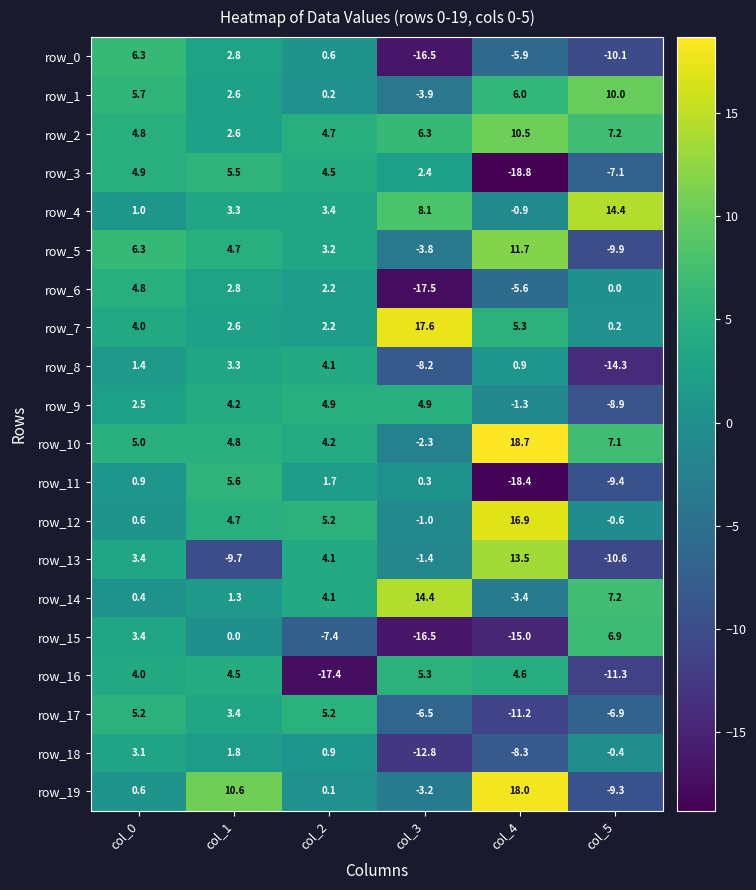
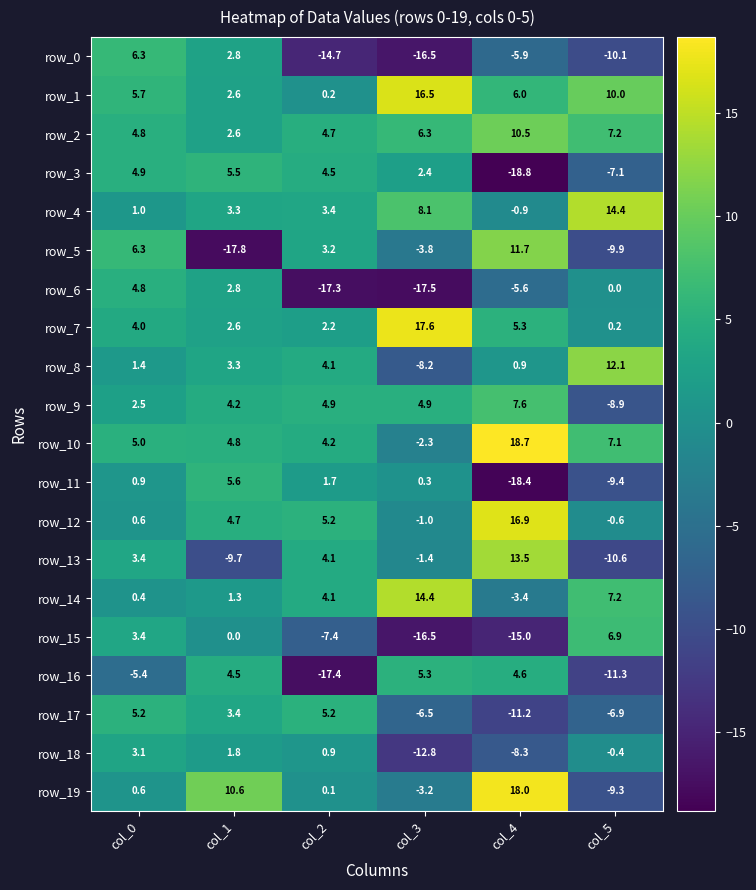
  {
    "row_0": {
      "col_0": 6.3,
      "col_1": 2.8,
-     "col_2": 0.6,
+     "col_2": -14.7,
      "col_3": -16.5,
      "col_4": -5.9,
      "col_5": -10.1
    },
    "row_1": {
      "col_0": 5.7,
      "col_1": 2.6,
      "col_2": 0.2,
-     "col_3": -3.9,
+     "col_3": 16.5,
      "col_4": 6.0,
      "col_5": 10.0
    },
    "row_2": {
      "col_0": 4.8,
      "col_1": 2.6,
      "col_2": 4.7,
      "col_3": 6.3,
      "col_4": 10.5,
      "col_5": 7.2
    },
    "row_3": {
      "col_0": 4.9,
      "col_1": 5.5,
      "col_2": 4.5,
      "col_3": 2.4,
      "col_4": -18.8,
      "col_5": -7.1
    },
    "row_4": {
      "col_0": 1.0,
      "col_1": 3.3,
      "col_2": 3.4,
      "col_3": 8.1,
      "col_4": -0.9,
      "col_5": 14.4
    },
    "row_5": {
      "col_0": 6.3,
-     "col_1": 4.7,
+     "col_1": -17.8,
      "col_2": 3.2,
      "col_3": -3.8,
      "col_4": 11.7,
      "col_5": -9.9
    },
    "row_6": {
      "col_0": 4.8,
      "col_1": 2.8,
-     "col_2": 2.2,
+     "col_2": -17.3,
      "col_3": -17.5,
      "col_4": -5.6,
      "col_5": 0.0
    },
    "row_7": {
      "col_0": 4.0,
      "col_1": 2.6,
      "col_2": 2.2,
      "col_3": 17.6,
      "col_4": 5.3,
      "col_5": 0.2
    },
    "row_8": {
      "col_0": 1.4,
      "col_1": 3.3,
      "col_2": 4.1,
      "col_3": -8.2,
      "col_4": 0.9,
-     "col_5": -14.3
+     "col_5": 12.1
    },
    "row_9": {
      "col_0": 2.5,
      "col_1": 4.2,
      "col_2": 4.9,
      "col_3": 4.9,
-     "col_4": -1.3,
+     "col_4": 7.6,
      "col_5": -8.9
    },
    "row_10": {
      "col_0": 5.0,
      "col_1": 4.8,
      "col_2": 4.2,
      "col_3": -2.3,
      "col_4": 18.7,
      "col_5": 7.1
    },
    "row_11": {
      "col_0": 0.9,
      "col_1": 5.6,
      "col_2": 1.7,
      "col_3": 0.3,
      "col_4": -18.4,
      "col_5": -9.4
    },
    "row_12": {
      "col_0": 0.6,
      "col_1": 4.7,
      "col_2": 5.2,
      "col_3": -1.0,
      "col_4": 16.9,
      "col_5": -0.6
    },
    "row_13": {
      "col_0": 3.4,
      "col_1": -9.7,
      "col_2": 4.1,
      "col_3": -1.4,
      "col_4": 13.5,
      "col_5": -10.6
    },
    "row_14": {
      "col_0": 0.4,
      "col_1": 1.3,
      "col_2": 4.1,
      "col_3": 14.4,
      "col_4": -3.4,
      "col_5": 7.2
    },
    "row_15": {
      "col_0": 3.4,
      "col_1": 0.0,
      "col_2": -7.4,
      "col_3": -16.5,
      "col_4": -15.0,
      "col_5": 6.9
    },
    "row_16": {
-     "col_0": 4.0,
+     "col_0": -5.4,
      "col_1": 4.5,
      "col_2": -17.4,
      "col_3": 5.3,
      "col_4": 4.6,
      "col_5": -11.3
    },
    "row_17": {
      "col_0": 5.2,
      "col_1": 3.4,
      "col_2": 5.2,
      "col_3": -6.5,
      "col_4": -11.2,
      "col_5": -6.9
    },
    "row_18": {
      "col_0": 3.1,
      "col_1": 1.8,
      "col_2": 0.9,
      "col_3": -12.8,
      "col_4": -8.3,
      "col_5": -0.4
    },
    "row_19": {
      "col_0": 0.6,
      "col_1": 10.6,
      "col_2": 0.1,
      "col_3": -3.2,
      "col_4": 18.0,
      "col_5": -9.3
    }
  }
